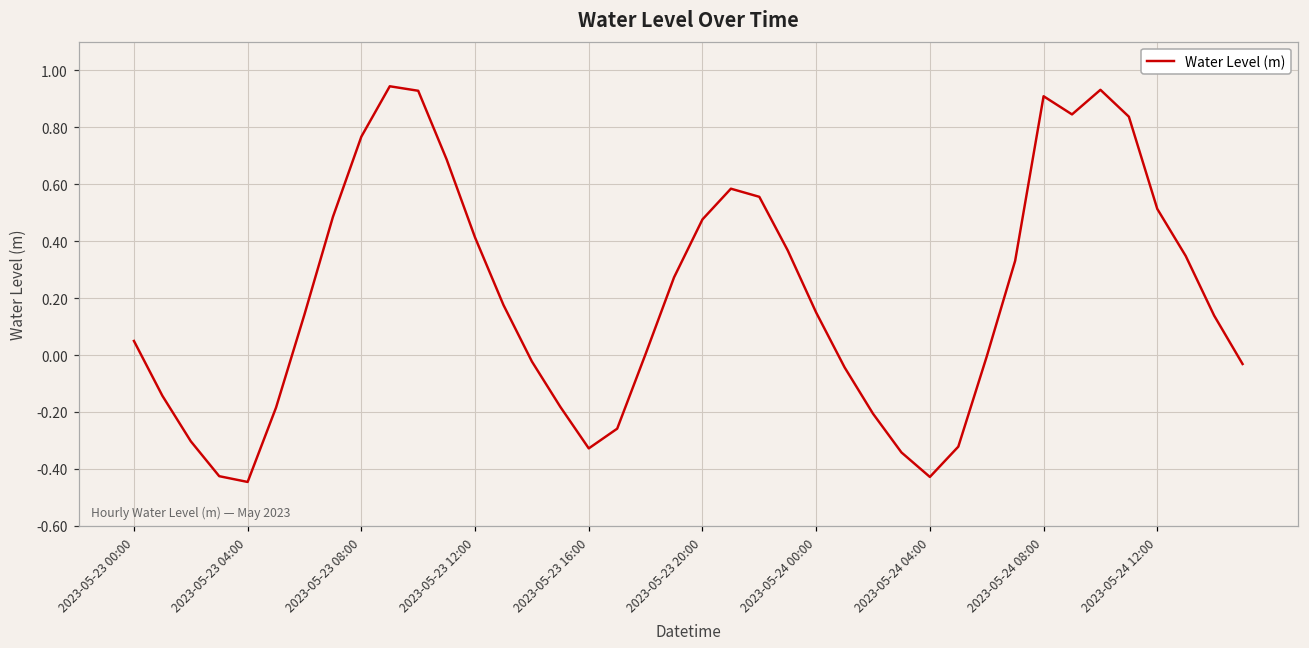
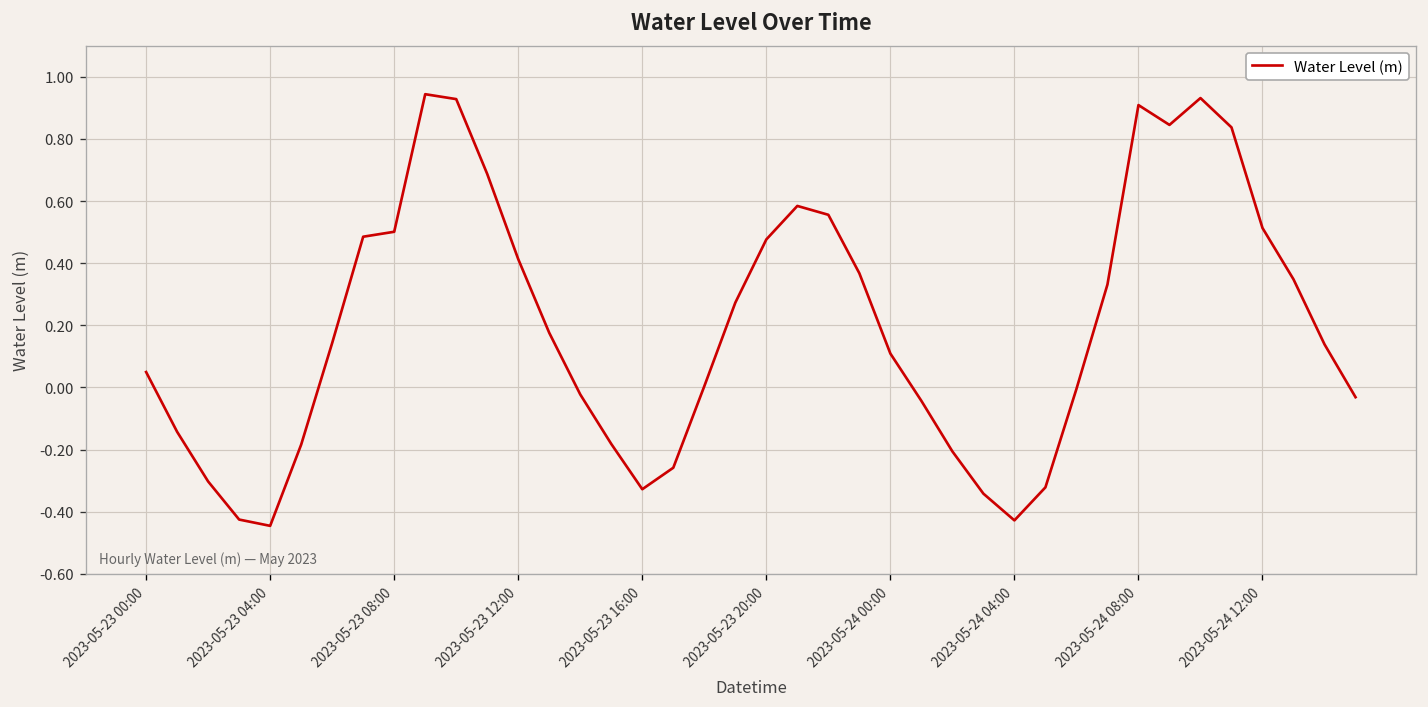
  {
    "2023-05-23 00:00": 0.05,
-   "2023-05-23 08:00": 0.77,
+   "2023-05-23 08:00": 0.50,
    "2023-05-23 12:00": 0.41,
    "2023-05-23 16:00": -0.33,
    "2023-05-23 20:00": 0.48,
-   "2023-05-24 00:00": 0.15,
+   "2023-05-24 00:00": 0.11,
    "2023-05-24 04:00": -0.43,
    "2023-05-24 08:00": 0.91,
    "2023-05-24 12:00": 0.51
  }
